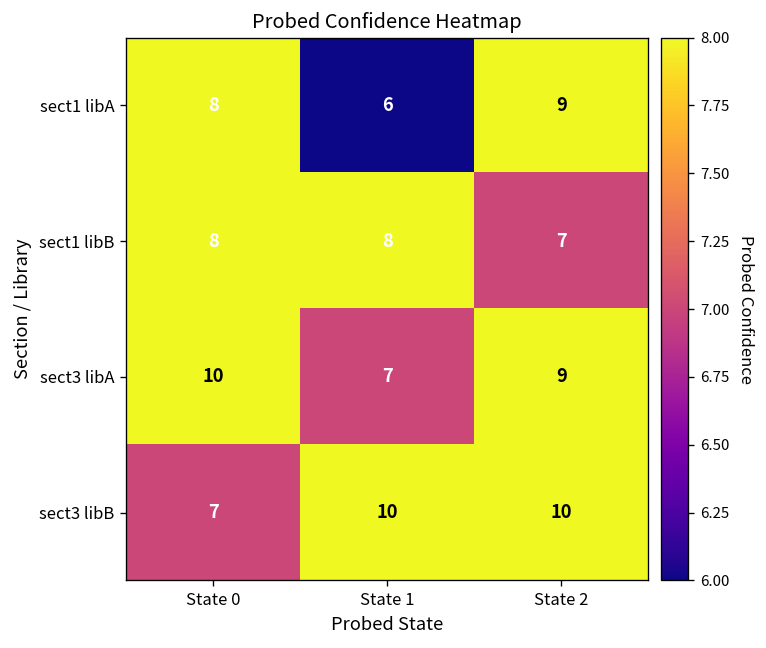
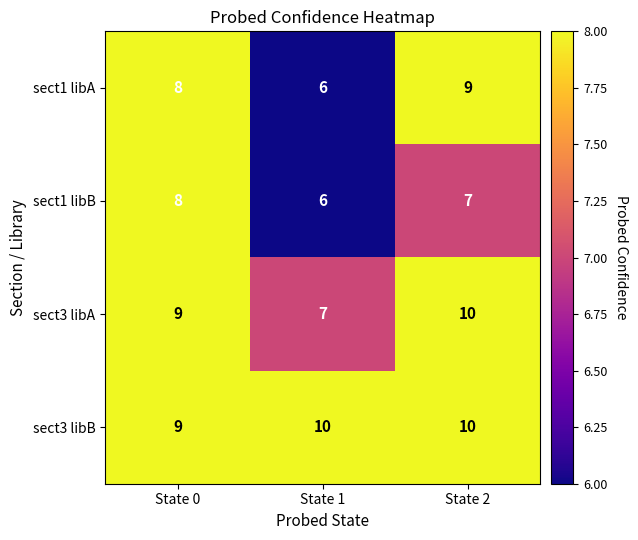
  {
    "sect1 libA": {
      "State 0": 8,
      "State 1": 6,
      "State 2": 9
    },
    "sect1 libB": {
      "State 0": 8,
-     "State 1": 8,
+     "State 1": 6,
      "State 2": 7
    },
    "sect3 libA": {
-     "State 0": 10,
+     "State 0": 9,
      "State 1": 7,
-     "State 2": 9
+     "State 2": 10
    },
    "sect3 libB": {
-     "State 0": 7,
+     "State 0": 9,
      "State 1": 10,
      "State 2": 10
    }
  }
